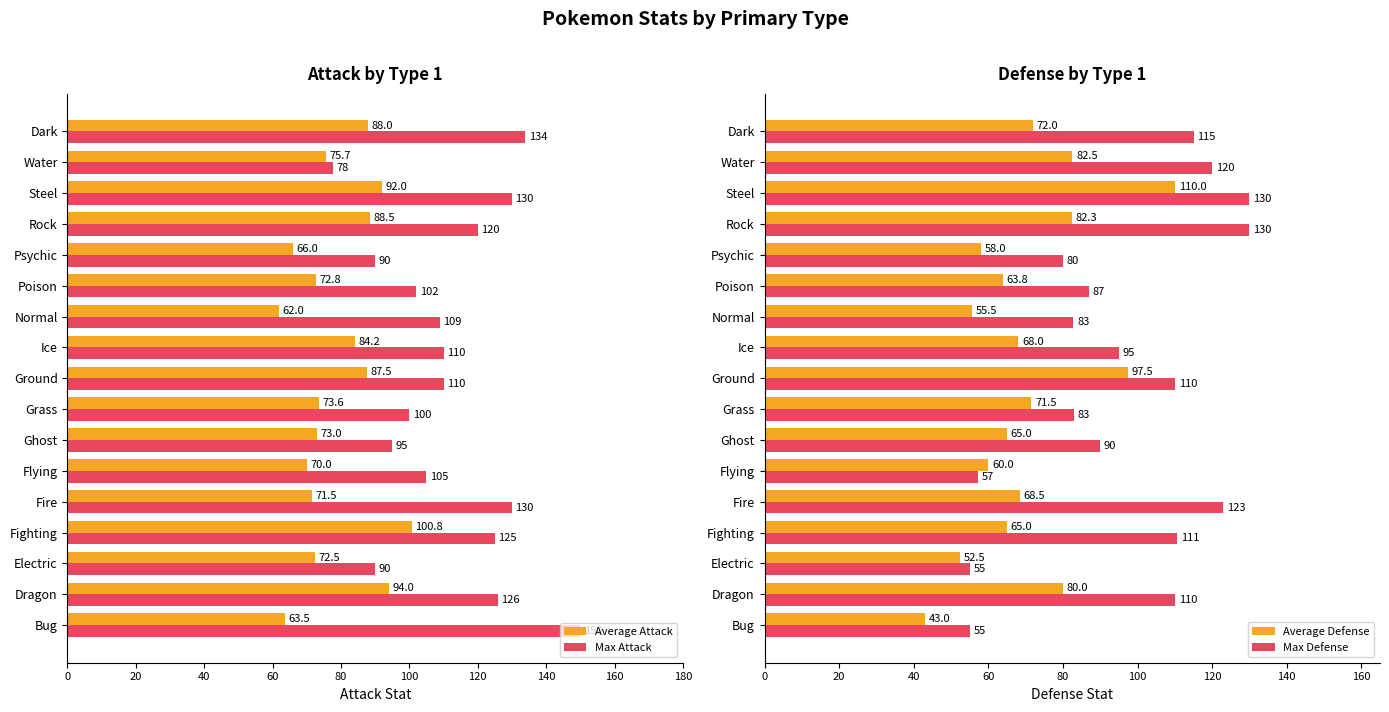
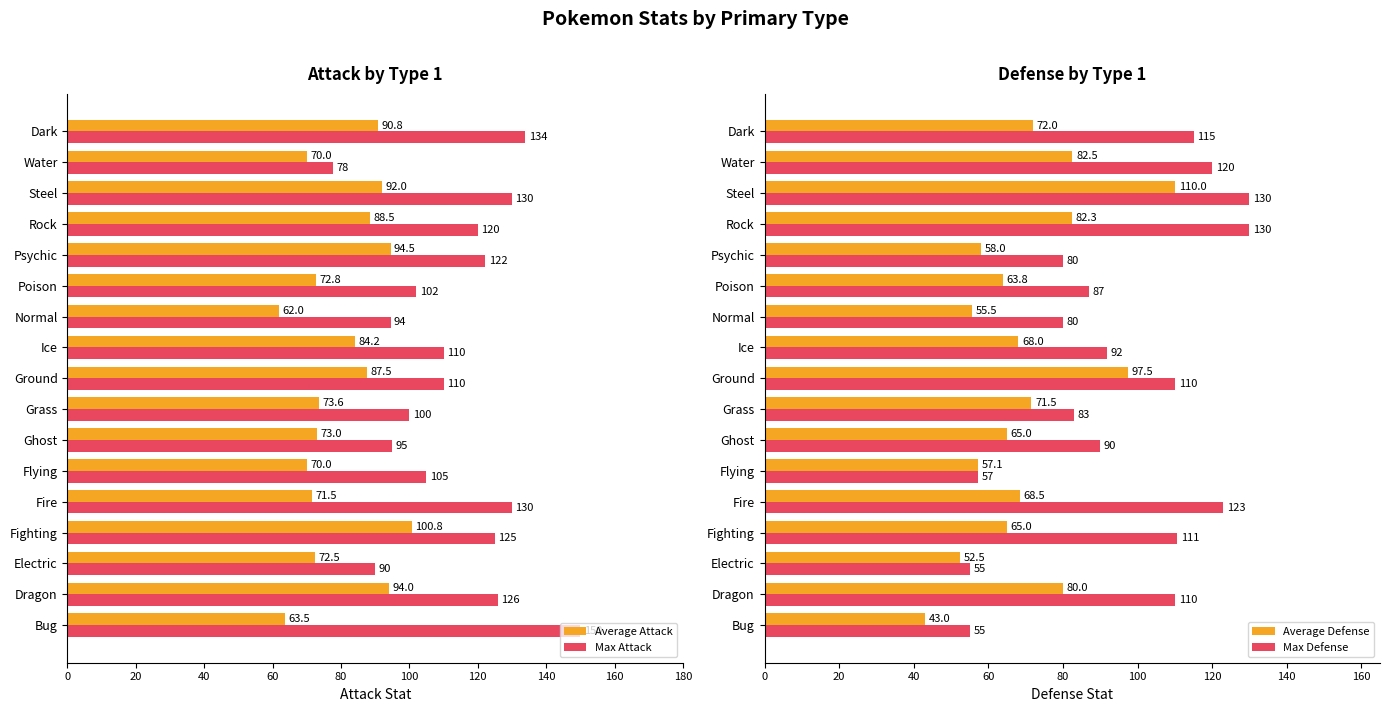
  {
    "Attack by Type 1": {
      "Average Attack": {
-       "Dark": 88.0,
-       "Water": 75.7,
+       "Dark": 90.8,
+       "Water": 70.0,
        "Steel": 92.0,
        "Rock": 88.5,
-       "Psychic": 66.0,
+       "Psychic": 94.5,
        "Poison": 72.8,
        "Normal": 62.0,
        "Ice": 84.2,
        "Ground": 87.5,
        "Grass": 73.6,
        "Ghost": 73.0,
        "Flying": 70.0,
        "Fire": 71.5,
        "Fighting": 100.8,
        "Electric": 72.5,
        "Dragon": 94.0,
        "Bug": 63.5
      },
      "Max Attack": {
        "Dark": 134,
        "Water": 78,
        "Steel": 130,
        "Rock": 120,
-       "Psychic": 90,
+       "Psychic": 122,
        "Poison": 102,
-       "Normal": 109,
+       "Normal": 94,
        "Ice": 110,
        "Ground": 110,
        "Grass": 100,
        "Ghost": 95,
        "Flying": 105,
        "Fire": 130,
        "Fighting": 125,
        "Electric": 90,
        "Dragon": 126
      }
    },
    "Defense by Type 1": {
      "Average Defense": {
        "Dark": 72.0,
        "Water": 82.5,
        "Steel": 110.0,
        "Rock": 82.3,
        "Psychic": 58.0,
        "Poison": 63.8,
        "Normal": 55.5,
        "Ice": 68.0,
        "Ground": 97.5,
        "Grass": 71.5,
        "Ghost": 65.0,
-       "Flying": 60.0,
+       "Flying": 57.1,
        "Fire": 68.5,
        "Fighting": 65.0,
        "Electric": 52.5,
        "Dragon": 80.0,
        "Bug": 43.0
      },
      "Max Defense": {
        "Dark": 115,
        "Water": 120,
        "Steel": 130,
        "Rock": 130,
        "Psychic": 80,
        "Poison": 87,
-       "Normal": 83,
-       "Ice": 95,
+       "Normal": 80,
+       "Ice": 92,
        "Ground": 110,
        "Grass": 83,
        "Ghost": 90,
        "Flying": 57,
        "Fire": 123,
        "Fighting": 111,
        "Electric": 55,
        "Dragon": 110,
        "Bug": 55
      }
    }
  }
